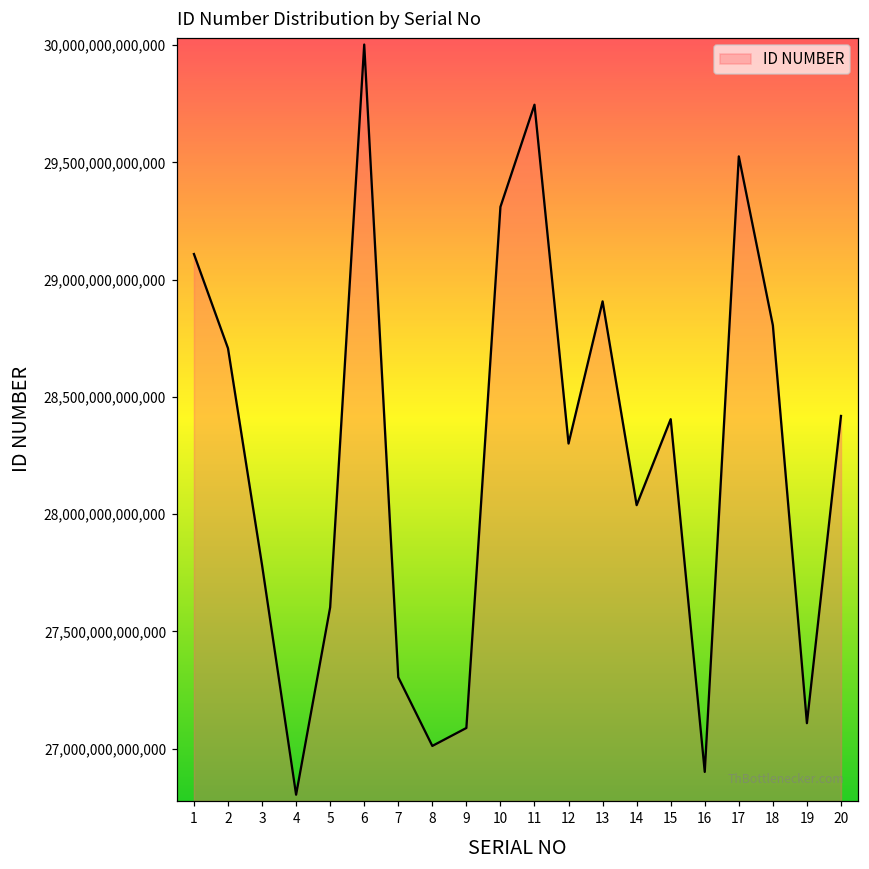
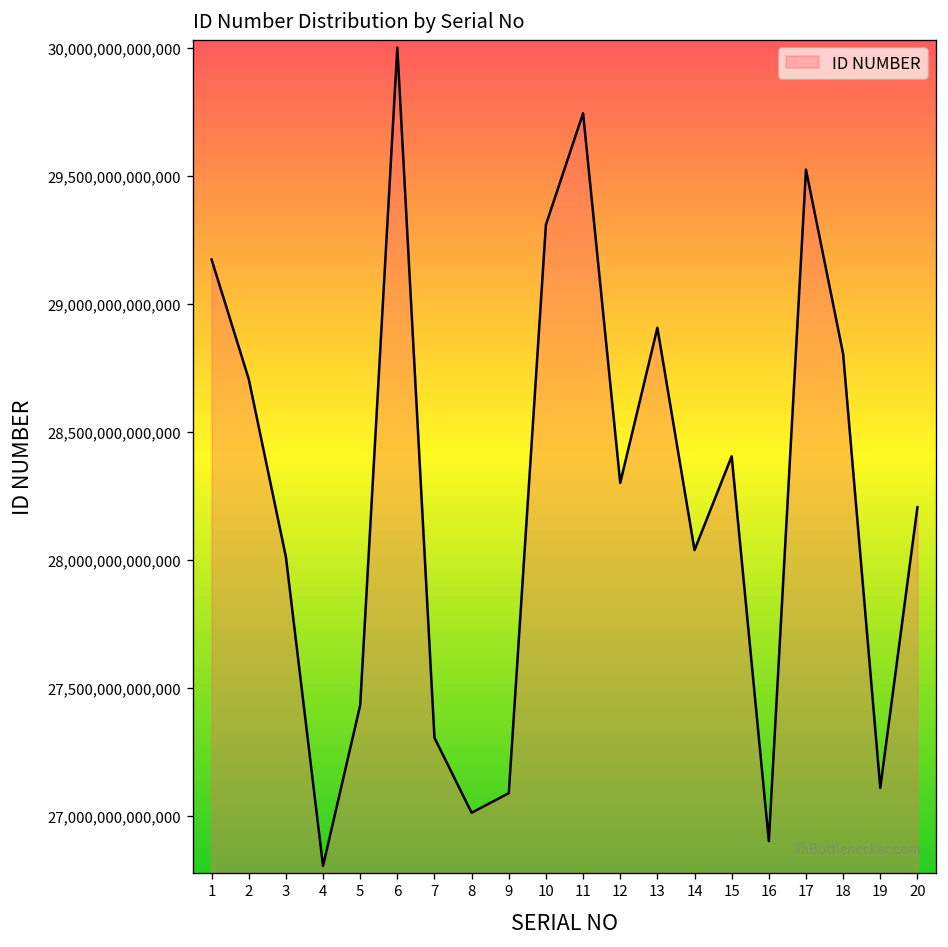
  {
-   "1": "29,110,000,000,000",
+   "1": "29,170,000,000,000",
    "2": "28,710,000,000,000",
-   "3": "27,780,000,000,000",
+   "3": "28,010,000,000,000",
    "4": "26,800,000,000,000",
-   "5": "27,600,000,000,000",
+   "5": "27,430,000,000,000",
    "6": "30,000,000,000,000",
    "7": "27,310,000,000,000",
    "8": "27,010,000,000,000",
    "9": "27,090,000,000,000",
    "10": "29,310,000,000,000",
    "11": "29,750,000,000,000",
    "12": "28,300,000,000,000",
    "13": "28,910,000,000,000",
    "14": "28,040,000,000,000",
    "15": "28,410,000,000,000",
    "16": "26,900,000,000,000",
    "17": "29,530,000,000,000",
    "18": "28,810,000,000,000",
    "19": "27,110,000,000,000",
-   "20": "28,420,000,000,000"
+   "20": "28,210,000,000,000"
  }
